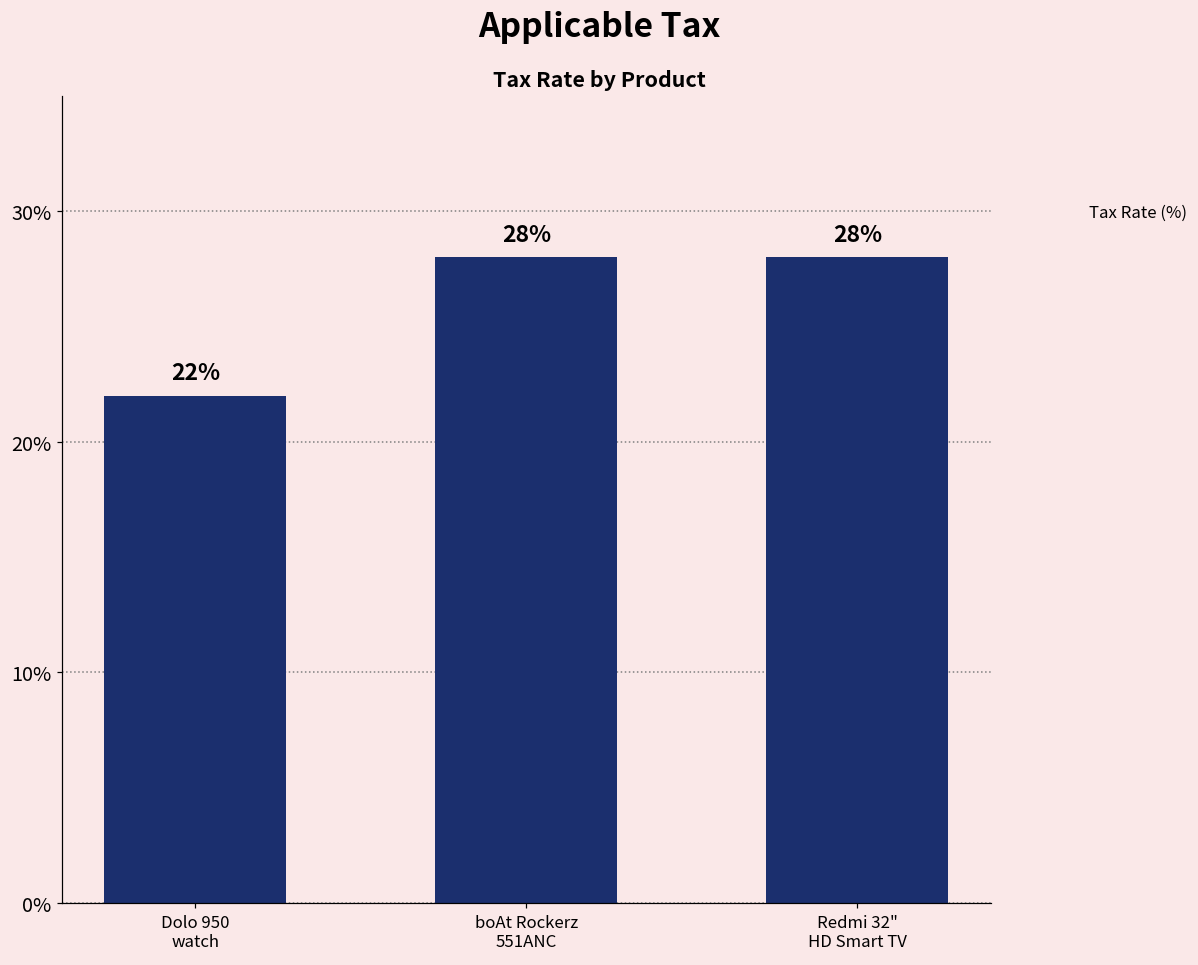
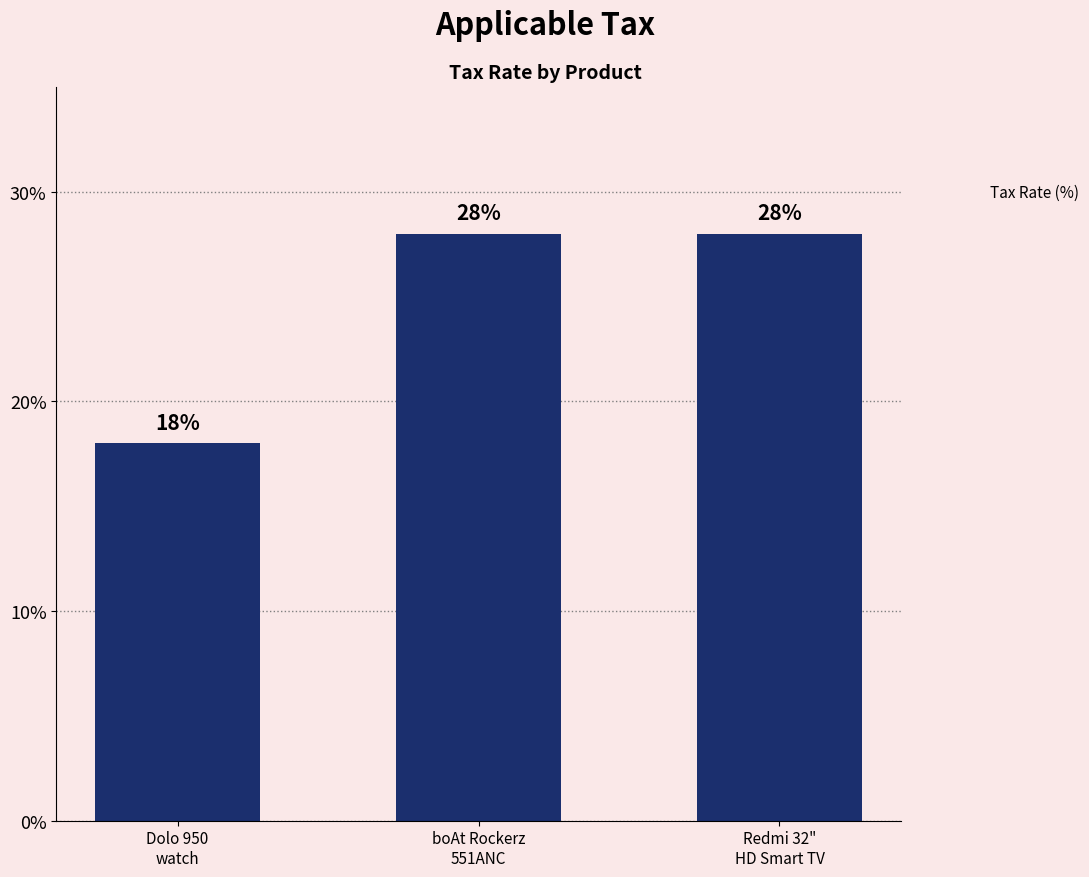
  {
-   "Dolo 950 watch": "22%",
+   "Dolo 950 watch": "18%",
    "boAt Rockerz 551ANC": "28%",
    "Redmi 32\" HD Smart TV": "28%"
  }
